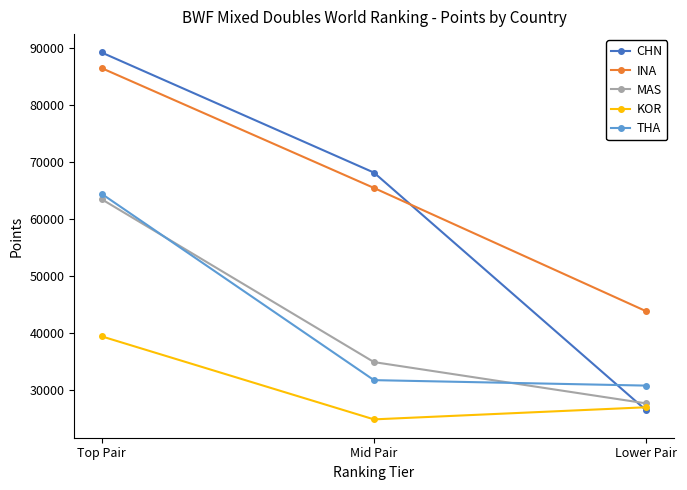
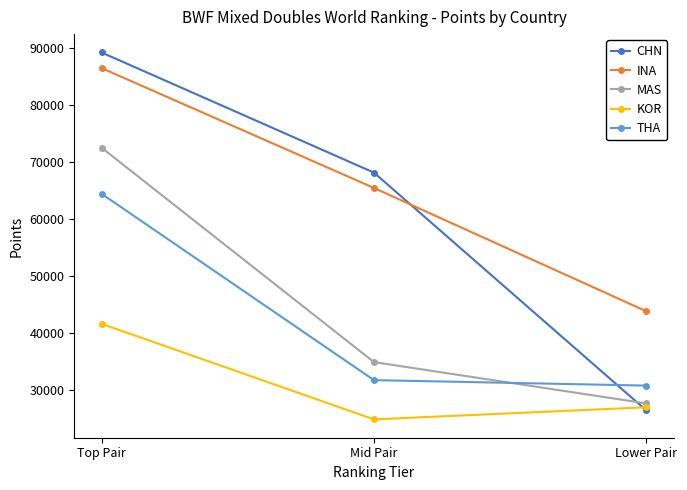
  {
    "INA": {
      "Top Pair": 87000,
      "Mid Pair": 66000,
      "Lower Pair": 44000
    },
    "MAS": {
-     "Top Pair": 64000,
+     "Top Pair": 73000,
      "Mid Pair": 35000,
      "Lower Pair": 28000
    },
    "KOR": {
-     "Top Pair": 39000,
+     "Top Pair": 42000,
      "Mid Pair": 25000,
      "Lower Pair": 27000
    }
  }
